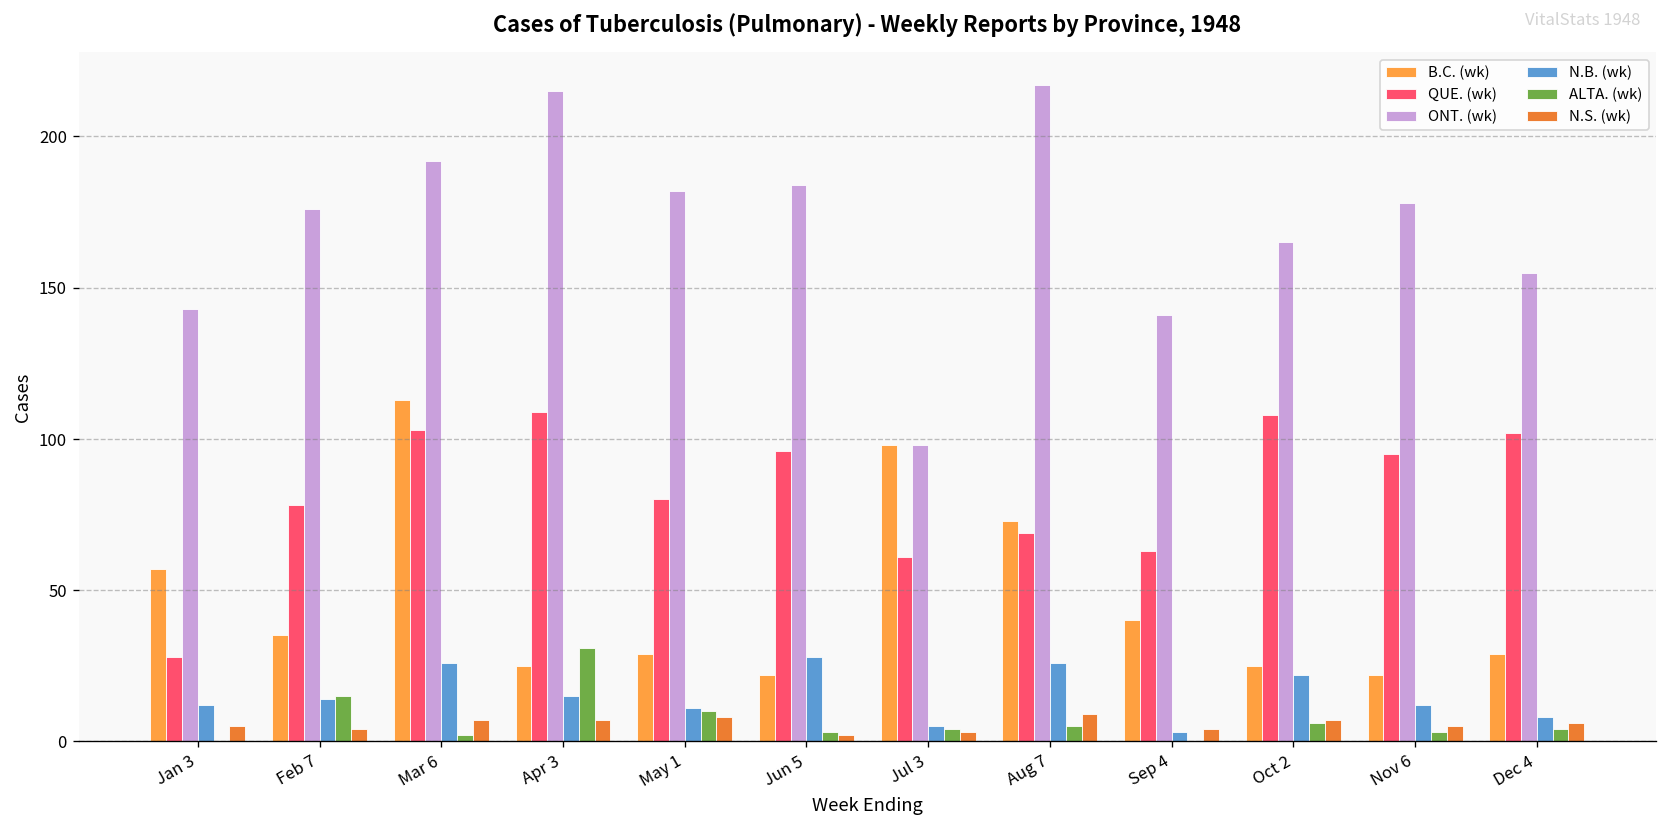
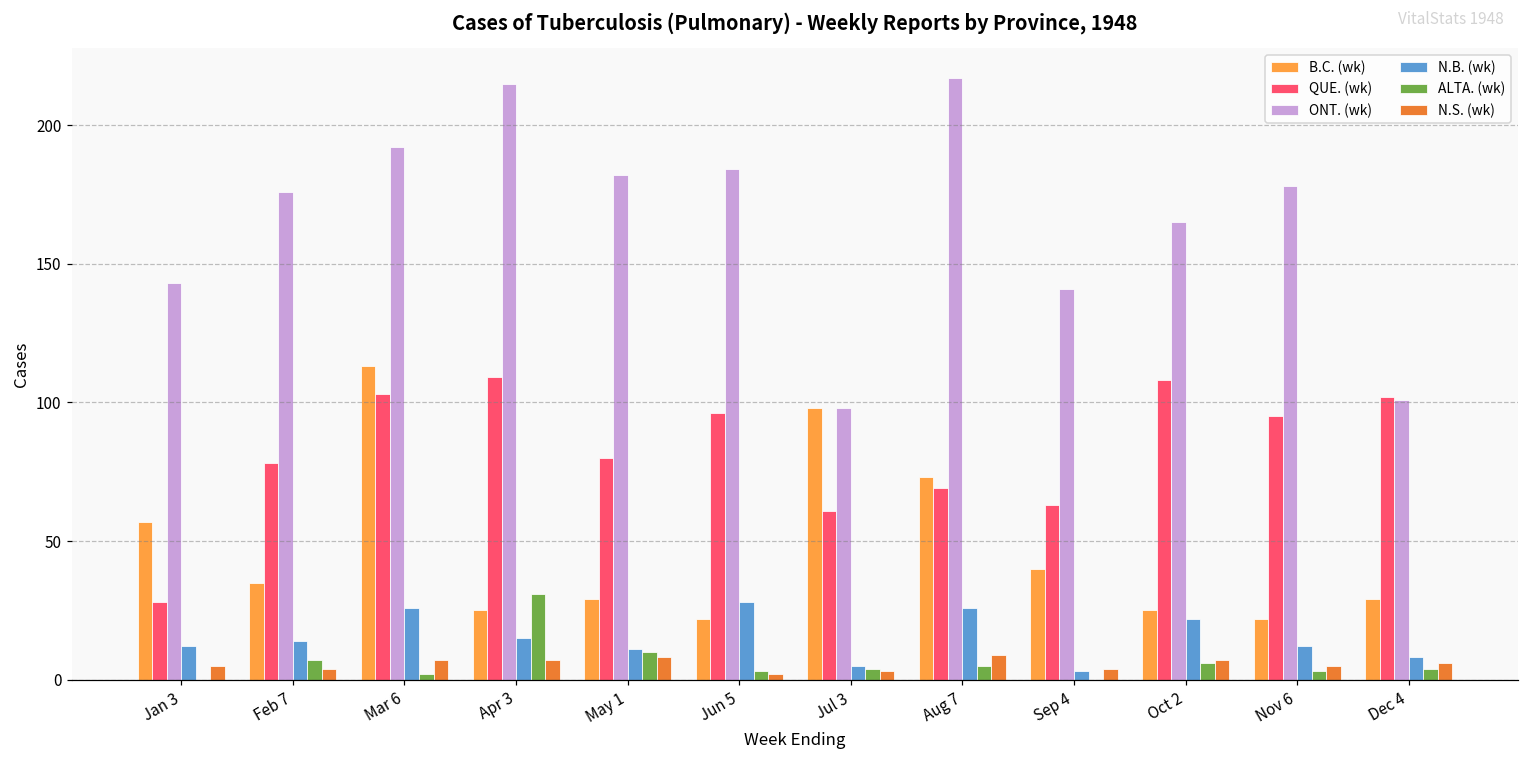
  {
    "QUE. (wk)": {
      "Jan 3": 28,
      "Feb 7": 78,
      "Mar 6": 103,
      "Apr 3": 109,
      "May 1": 80,
      "Jun 5": 96,
      "Jul 3": 61,
      "Aug 7": 69,
      "Sep 4": 63,
      "Oct 2": 108,
      "Nov 6": 95,
      "Dec 4": 102
    },
    "ONT. (wk)": {
      "Jan 3": 143,
      "Feb 7": 176,
      "Mar 6": 192,
      "Apr 3": 215,
      "May 1": 182,
      "Jun 5": 184,
      "Jul 3": 98,
      "Aug 7": 217,
      "Sep 4": 141,
      "Oct 2": 165,
      "Nov 6": 178,
-     "Dec 4": 155
+     "Dec 4": 101
    },
    "N.B. (wk)": {
      "Jan 3": 12,
      "Feb 7": 14,
      "Mar 6": 26,
      "Apr 3": 15,
      "May 1": 11,
      "Jun 5": 28,
      "Jul 3": 5,
      "Aug 7": 26,
      "Sep 4": 3,
      "Oct 2": 22,
      "Nov 6": 12,
      "Dec 4": 8
    },
    "ALTA. (wk)": {
      "Jan 3": 0,
-     "Feb 7": 15,
+     "Feb 7": 7,
      "Mar 6": 2,
      "Apr 3": 31,
      "May 1": 10,
      "Jun 5": 3,
      "Jul 3": 4,
      "Aug 7": 5,
      "Sep 4": 0,
      "Oct 2": 6,
      "Nov 6": 3,
      "Dec 4": 4
    }
  }
